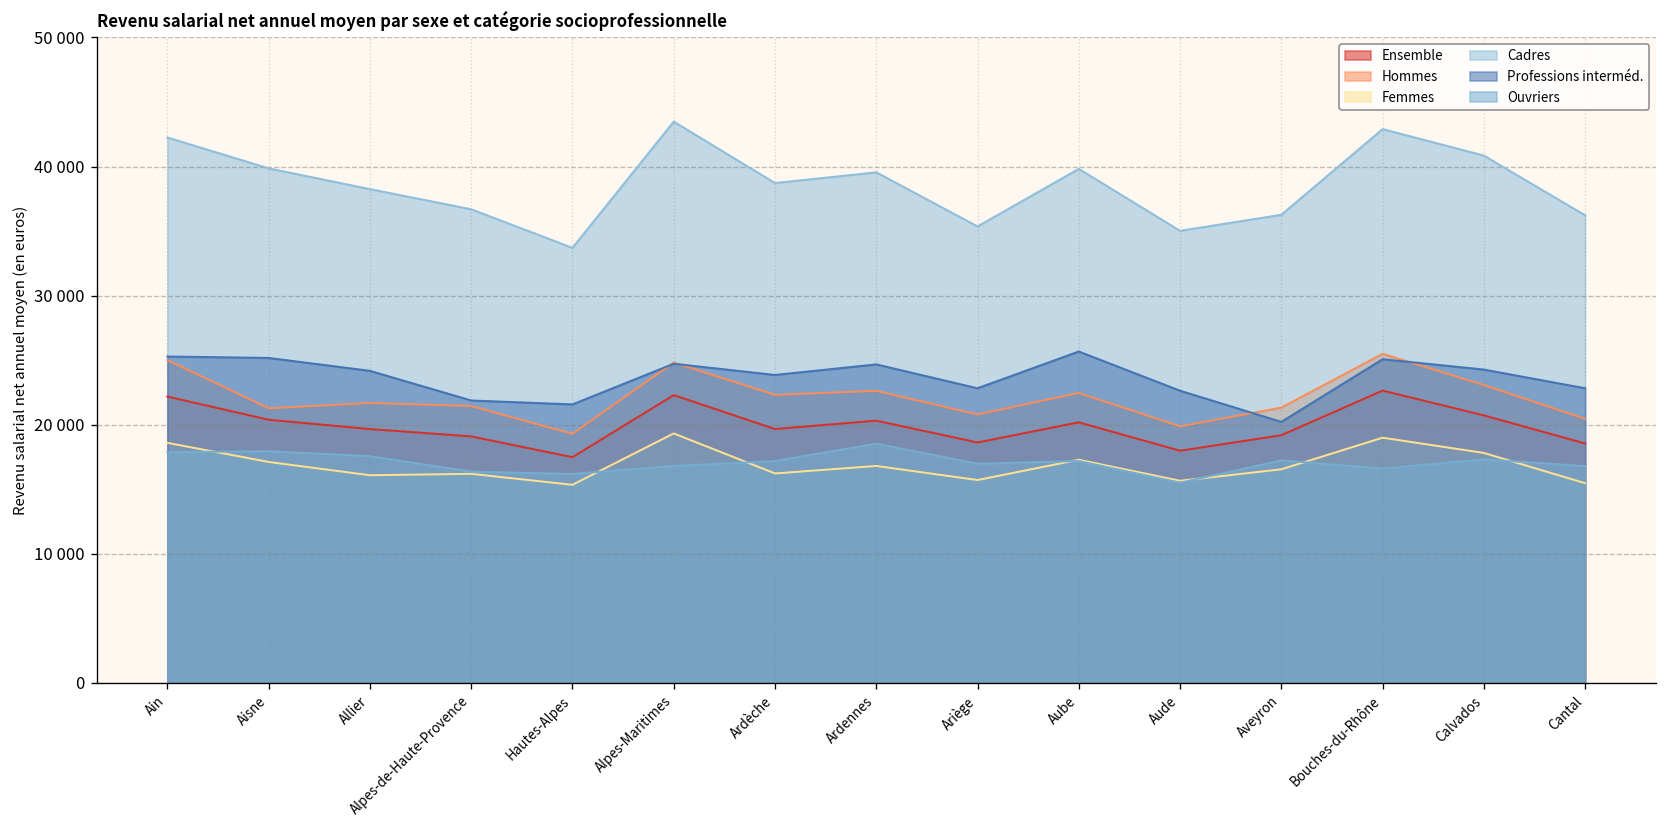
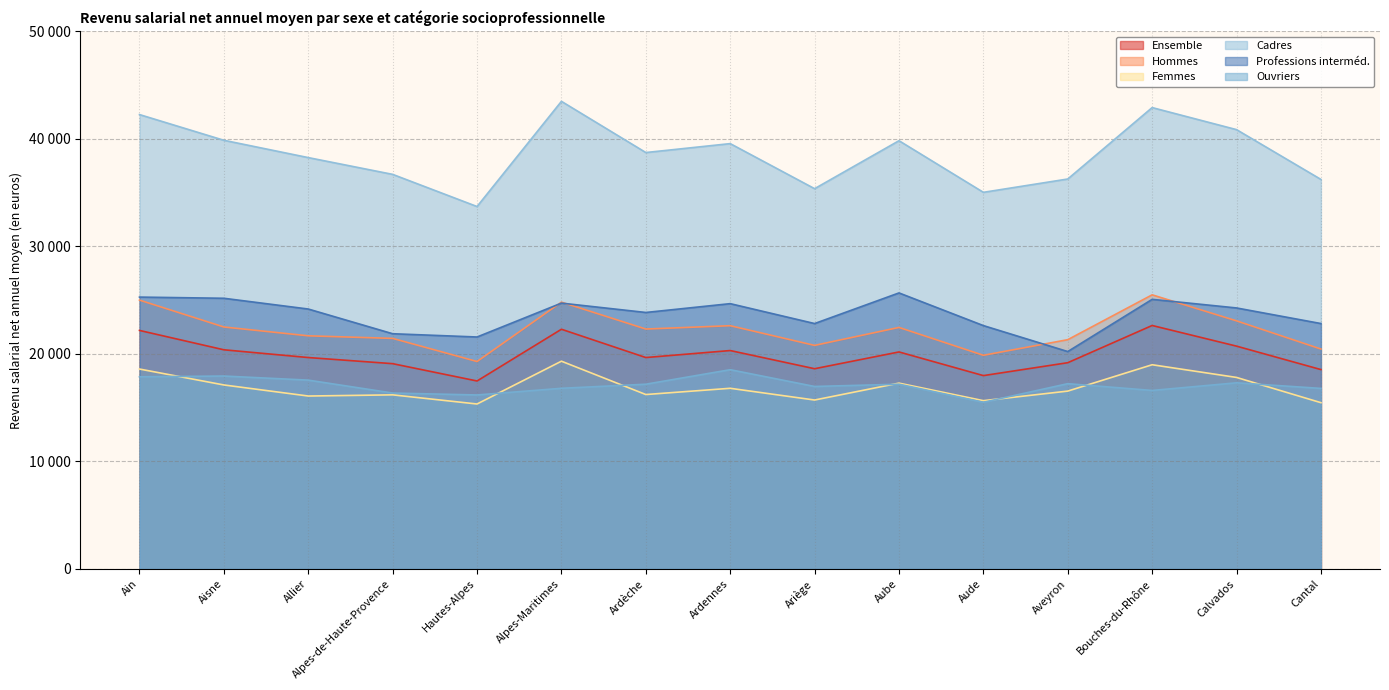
  {
    "Ensemble": {
      "Ain": 22200,
      "Aisne": 20400,
      "Allier": 19700,
      "Alpes-de-Haute-Provence": 19100,
      "Hautes-Alpes": 17500,
      "Alpes-Maritimes": 22300,
      "Ardèche": 19700,
      "Ardennes": 20300,
      "Ariège": 18600,
      "Aube": 20200,
      "Aude": 18000,
      "Aveyron": 19200,
      "Bouches-du-Rhône": 22600,
      "Calvados": 20700,
      "Cantal": 18500
    },
    "Hommes": {
      "Ain": 25000,
-     "Aisne": 21300,
+     "Aisne": 22500,
      "Allier": 21700,
      "Alpes-de-Haute-Provence": 21400,
      "Hautes-Alpes": 19300,
      "Ardèche": 22300,
      "Ardennes": 22600,
      "Ariège": 20800,
      "Aube": 22500,
      "Aude": 19900,
      "Aveyron": 21300,
      "Bouches-du-Rhône": 25500,
      "Calvados": 23100,
      "Cantal": 20500
    },
    "Femmes": {
      "Ain": 18600,
      "Aisne": 17100,
      "Allier": 16100,
      "Hautes-Alpes": 15300,
      "Alpes-Maritimes": 19300,
      "Ardèche": 16200,
      "Ardennes": 16800,
      "Ariège": 15700,
      "Aveyron": 16500,
      "Bouches-du-Rhône": 19000,
      "Calvados": 17800,
      "Cantal": 15500
    },
    "Professions interméd.": {
      "Ain": 25300,
      "Aisne": 25200,
      "Allier": 24200,
      "Alpes-de-Haute-Provence": 21900,
      "Hautes-Alpes": 21600,
      "Ardèche": 23900,
      "Ardennes": 24700,
      "Ariège": 22800,
      "Aube": 25700,
      "Aude": 22600,
      "Aveyron": 20200,
      "Bouches-du-Rhône": 25100,
      "Calvados": 24300,
      "Cantal": 22800
    }
  }
